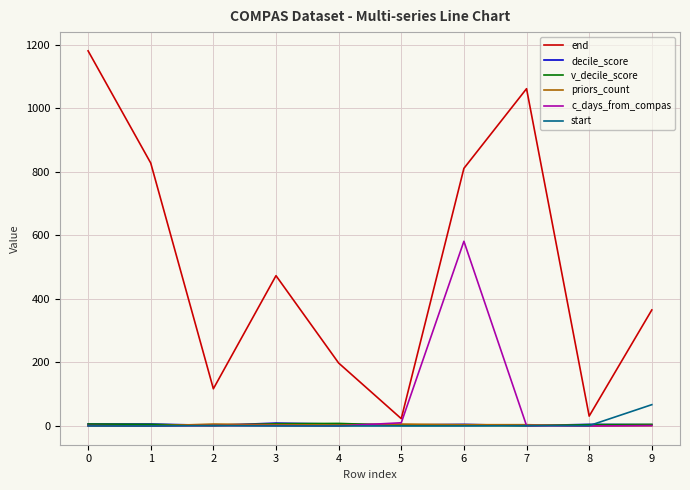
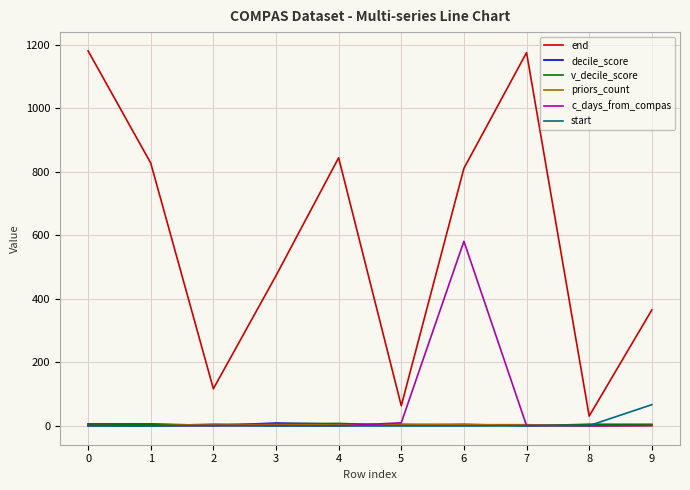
  {
    "end": {
      "0": 1180,
      "1": 830,
      "2": 120,
      "3": 470,
-     "4": 200,
-     "5": 20,
+     "4": 840,
+     "5": 60,
      "6": 810,
-     "7": 1060,
+     "7": 1170,
      "8": 30,
      "9": 370
    },
    "c_days_from_compas": {
      "6": 580
    },
    "start": {
      "9": 70
    }
  }
